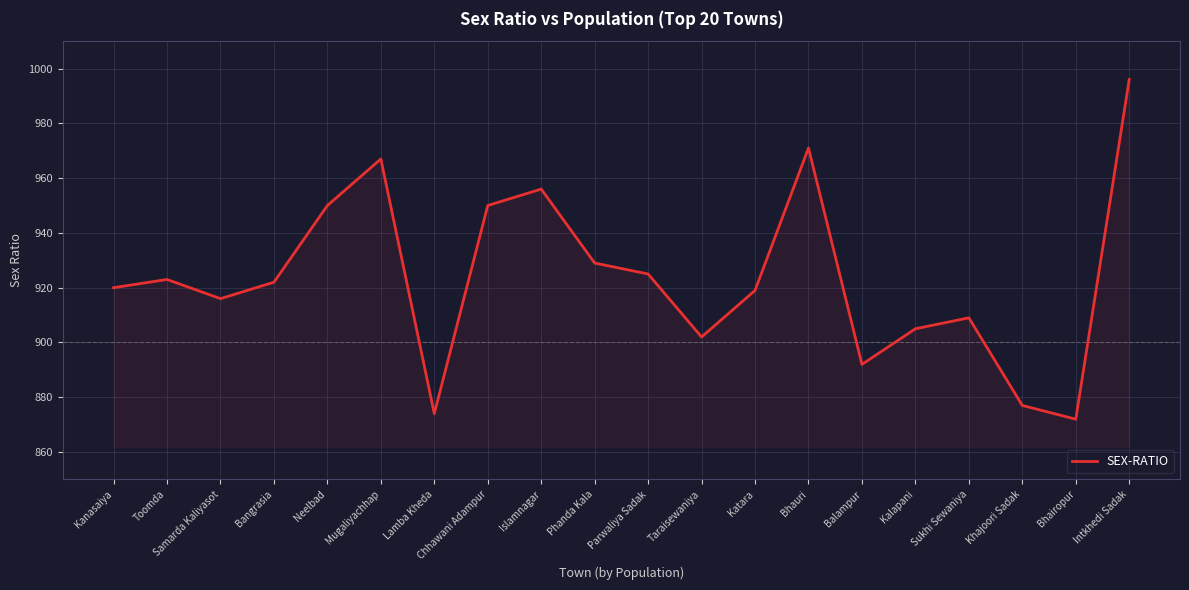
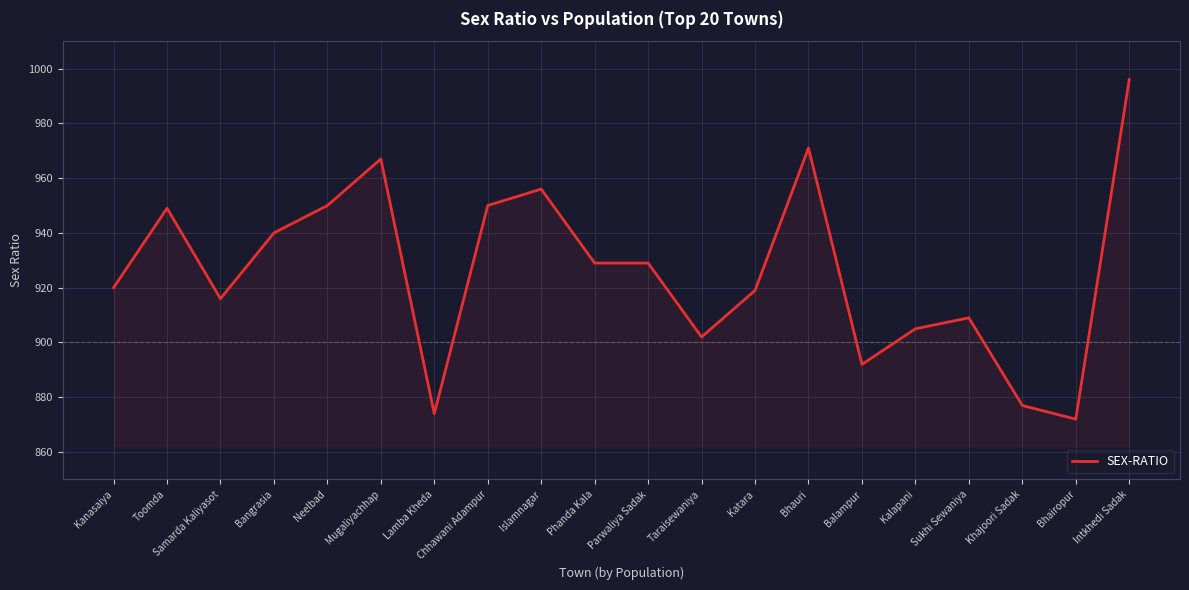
  {
    "Kanasaiya": 920,
-   "Toomda": 923,
+   "Toomda": 949,
    "Samarda Kaliyasot": 916,
-   "Bangrasia": 922,
+   "Bangrasia": 940,
    "Neelbad": 950,
    "Mugaliyachhap": 967,
    "Lamba Kheda": 874,
    "Chhawani Adampur": 950,
    "Islamnagar": 956,
    "Phanda Kala": 929,
-   "Parwaliya Sadak": 925,
+   "Parwaliya Sadak": 929,
    "Taraisewaniya": 902,
    "Katara": 919,
    "Bhauri": 971,
    "Balampur": 892,
    "Kalapani": 905,
    "Sukhi Sewaniya": 909,
    "Khajoori Sadak": 877,
    "Bhairopur": 872,
    "Intkhedi Sadak": 996
  }
